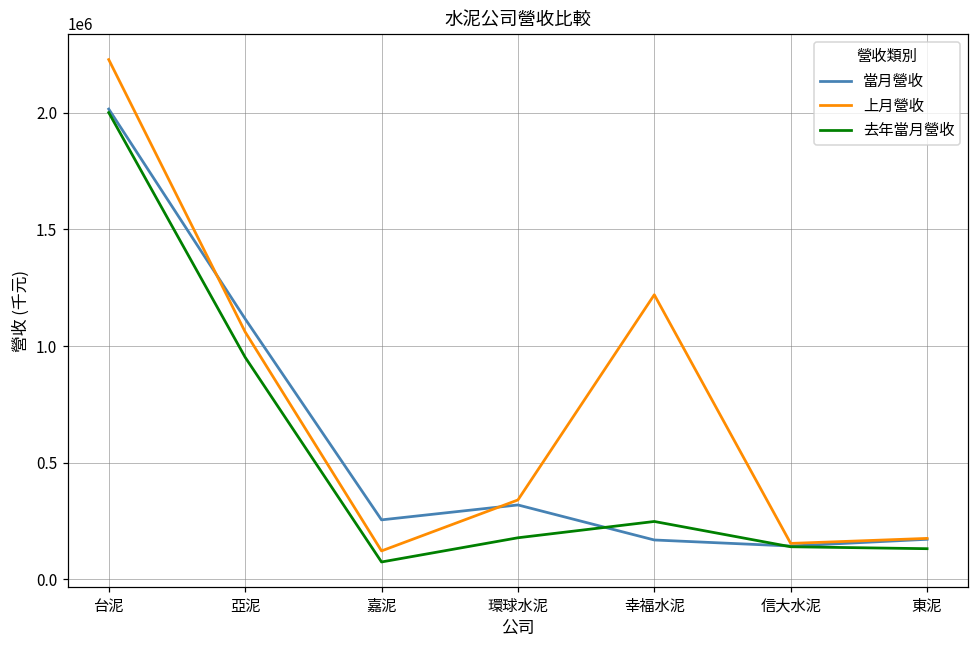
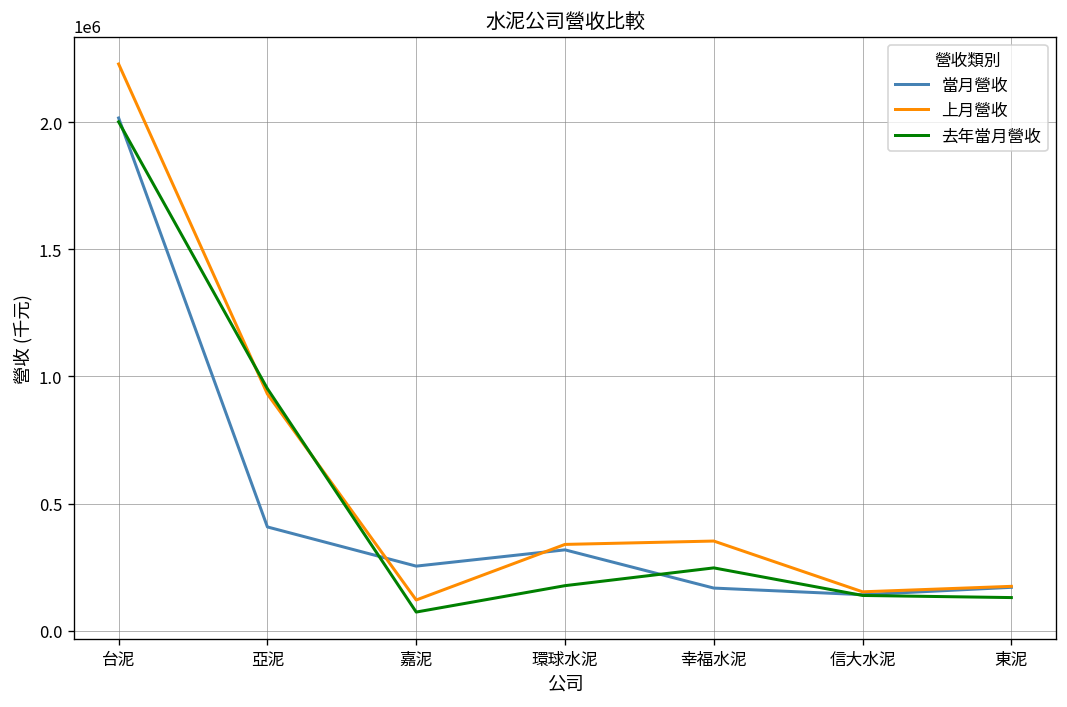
  {
    "當月營收": {
      "台泥": 2020000,
-     "亞泥": 1120000,
+     "亞泥": 410000,
      "嘉泥": 250000,
      "環球水泥": 320000,
      "幸福水泥": 170000
    },
    "上月營收": {
      "台泥": 2230000,
-     "亞泥": 1060000,
+     "亞泥": 930000,
      "嘉泥": 120000,
      "環球水泥": 340000,
-     "幸福水泥": 1220000
+     "幸福水泥": 350000
    },
    "去年當月營收": {
      "台泥": 2000000,
      "亞泥": 950000,
      "嘉泥": 70000,
      "環球水泥": 180000,
      "幸福水泥": 250000,
      "東泥": 130000
    }
  }
